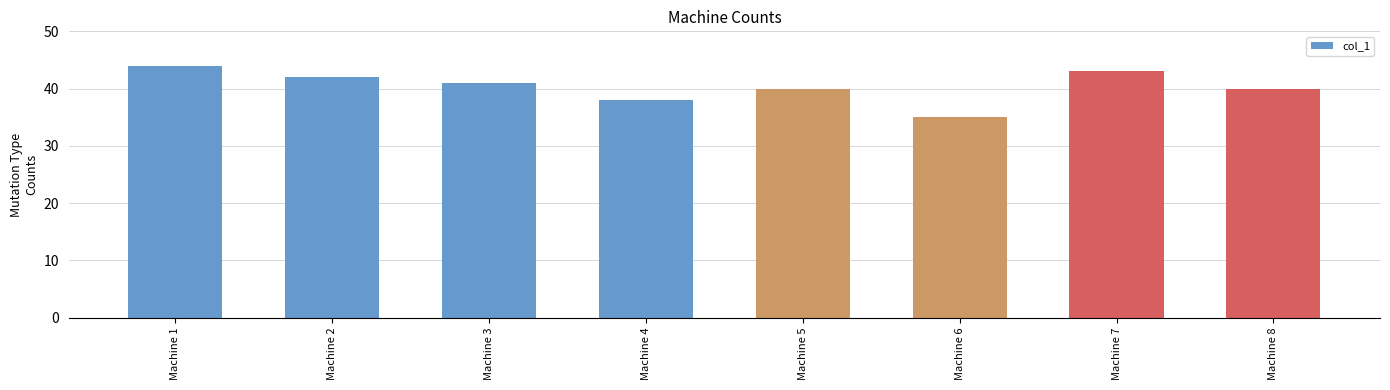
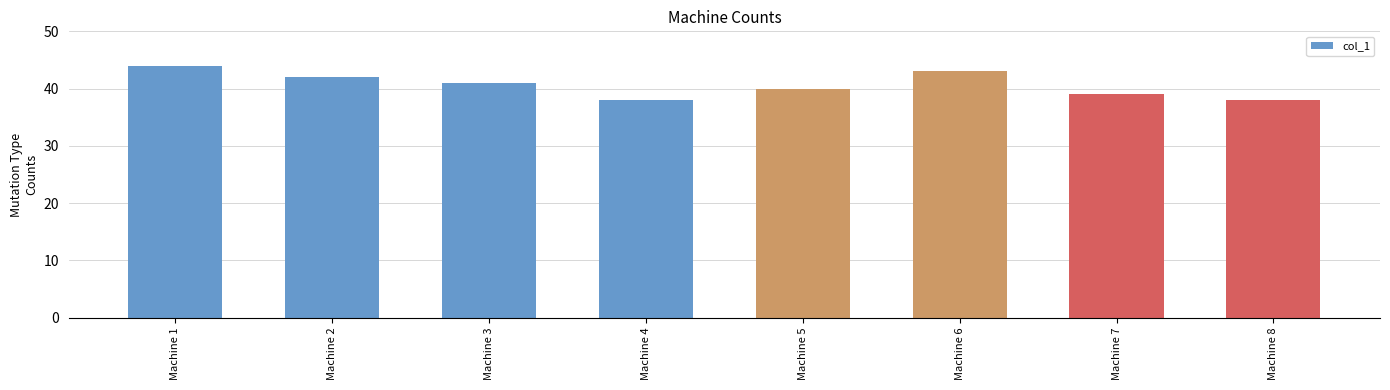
  {
    "Machine 1": 44,
    "Machine 2": 42,
    "Machine 3": 41,
    "Machine 4": 38,
    "Machine 5": 40,
-   "Machine 6": 35,
-   "Machine 7": 43,
-   "Machine 8": 40
+   "Machine 6": 43,
+   "Machine 7": 39,
+   "Machine 8": 38
  }
